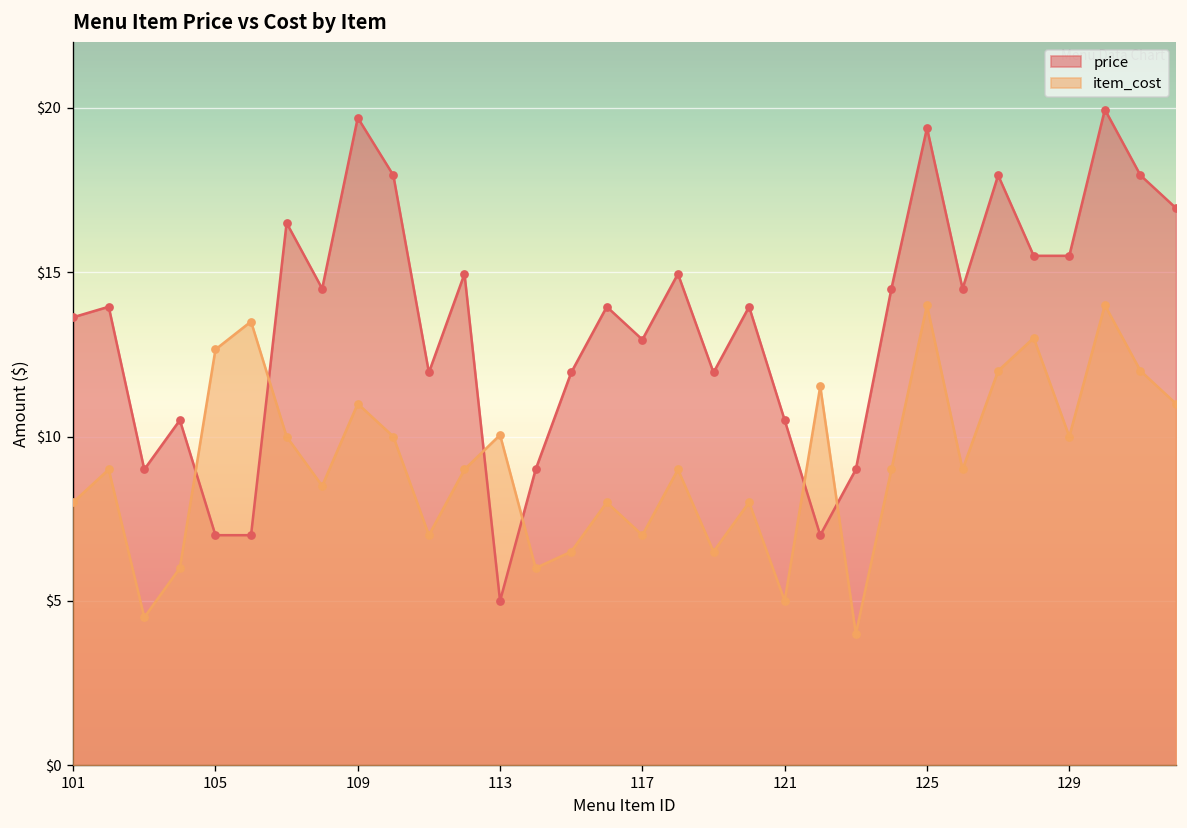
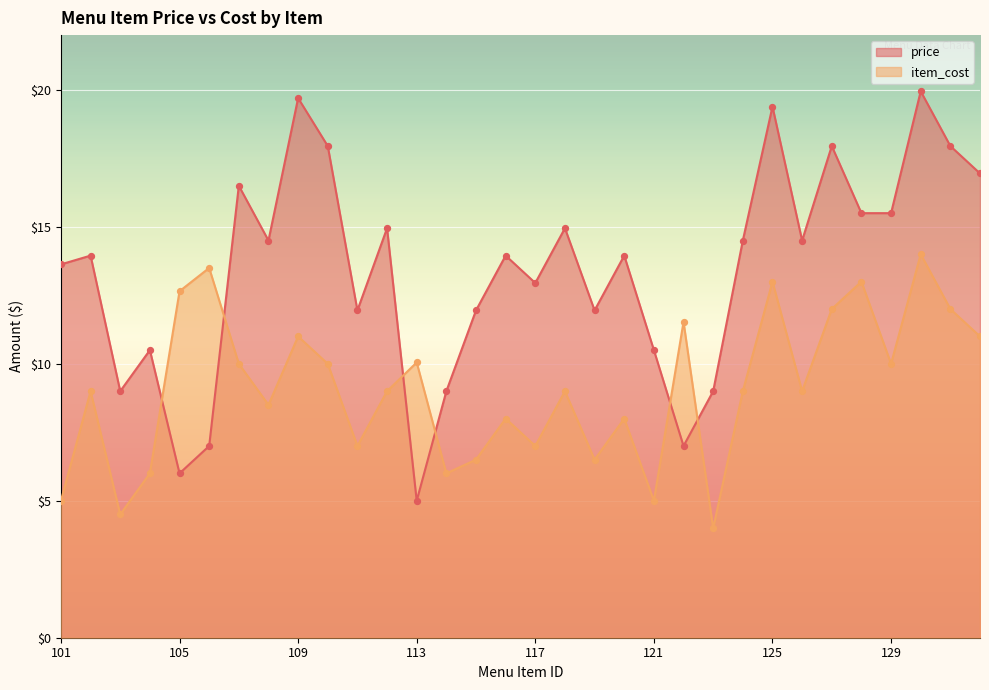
  {
    "price": {
      "101": "$13.6",
-     "105": "$7",
+     "105": "$6",
      "109": "$19.7",
      "113": "$5",
      "117": "$13",
      "121": "$10.5",
      "125": "$19.4",
      "129": "$15.5"
    },
    "item_cost": {
-     "101": "$8",
+     "101": "$5",
      "105": "$12.7",
      "109": "$11",
      "113": "$10",
      "117": "$7",
      "121": "$5",
-     "125": "$14",
+     "125": "$13",
      "129": "$10"
    }
  }
